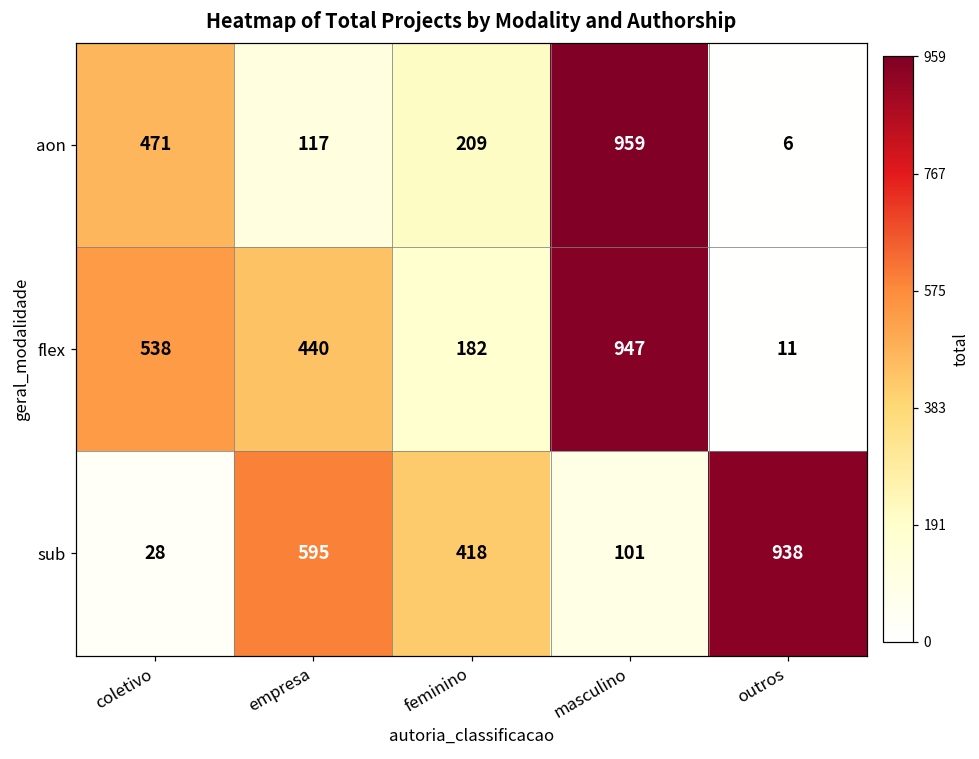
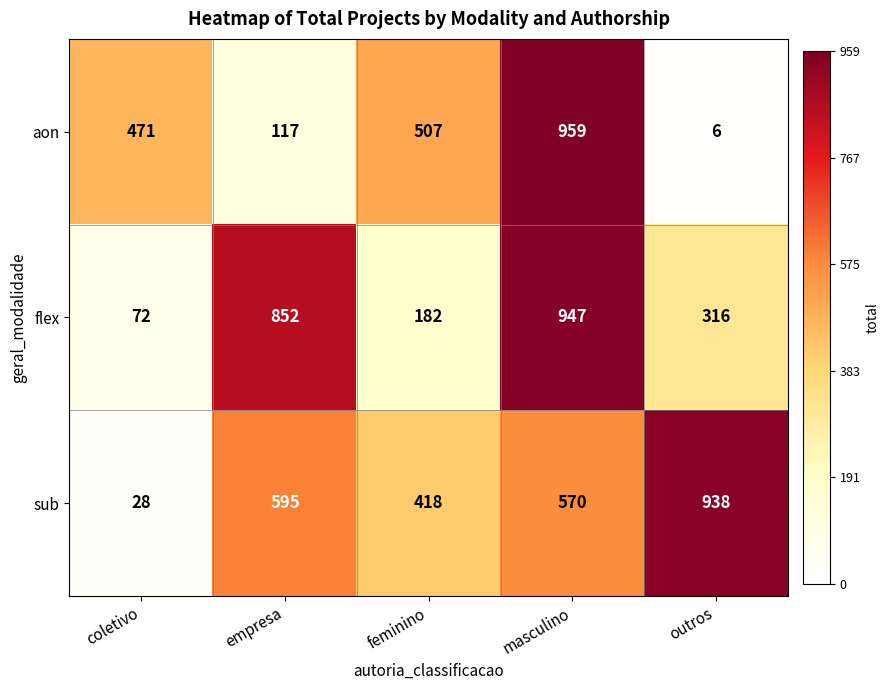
  {
    "aon": {
      "coletivo": 471,
      "empresa": 117,
-     "feminino": 209,
+     "feminino": 507,
      "masculino": 959,
      "outros": 6
    },
    "flex": {
-     "coletivo": 538,
-     "empresa": 440,
+     "coletivo": 72,
+     "empresa": 852,
      "feminino": 182,
      "masculino": 947,
-     "outros": 11
+     "outros": 316
    },
    "sub": {
      "coletivo": 28,
      "empresa": 595,
      "feminino": 418,
-     "masculino": 101,
+     "masculino": 570,
      "outros": 938
    }
  }
